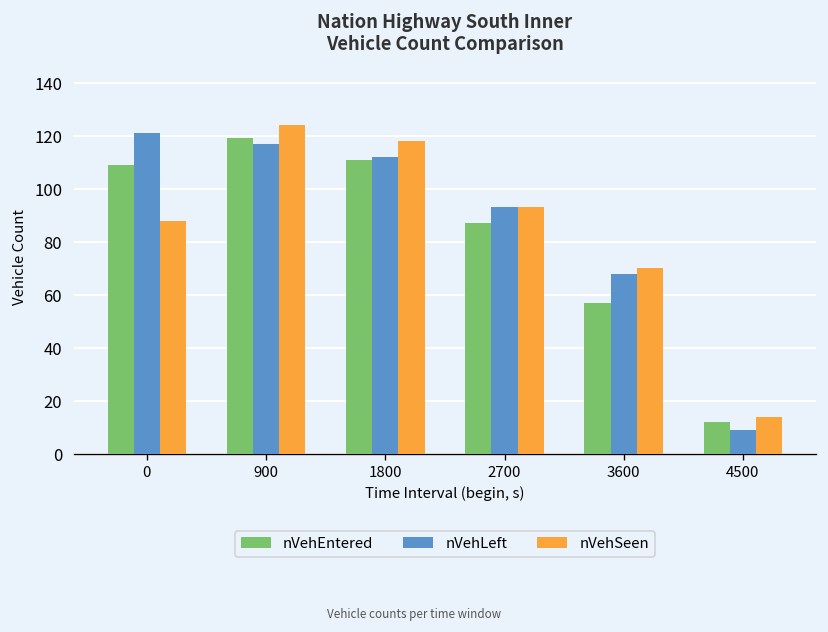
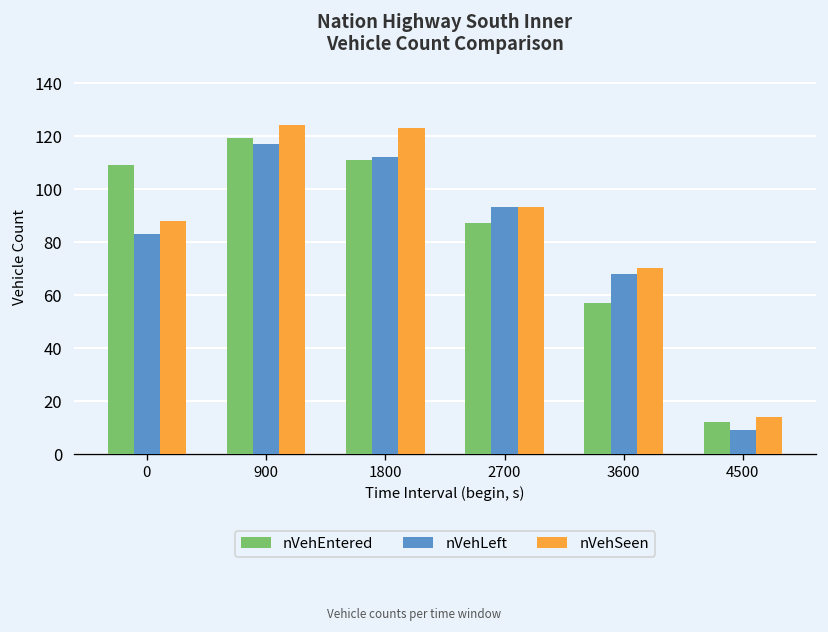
  {
    "nVehEntered": {
      "0": 109,
      "900": 119,
      "1800": 111,
      "2700": 87,
      "3600": 57,
      "4500": 12
    },
    "nVehLeft": {
-     "0": 121,
+     "0": 83,
      "900": 117,
      "1800": 112,
      "2700": 93,
      "3600": 68,
      "4500": 9
    },
    "nVehSeen": {
      "0": 88,
      "900": 124,
-     "1800": 118,
+     "1800": 123,
      "2700": 93,
      "3600": 70,
      "4500": 14
    }
  }
